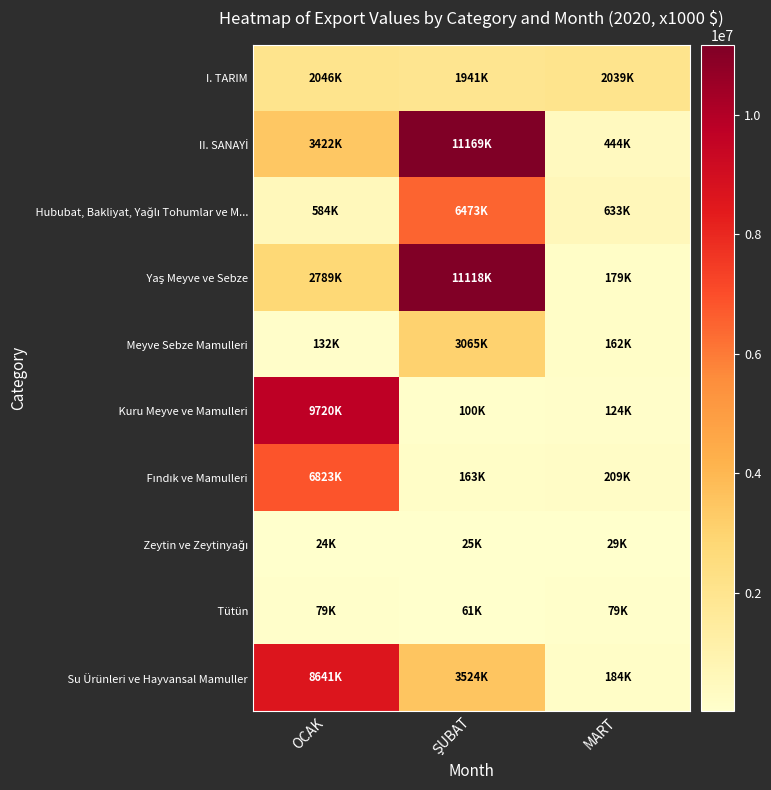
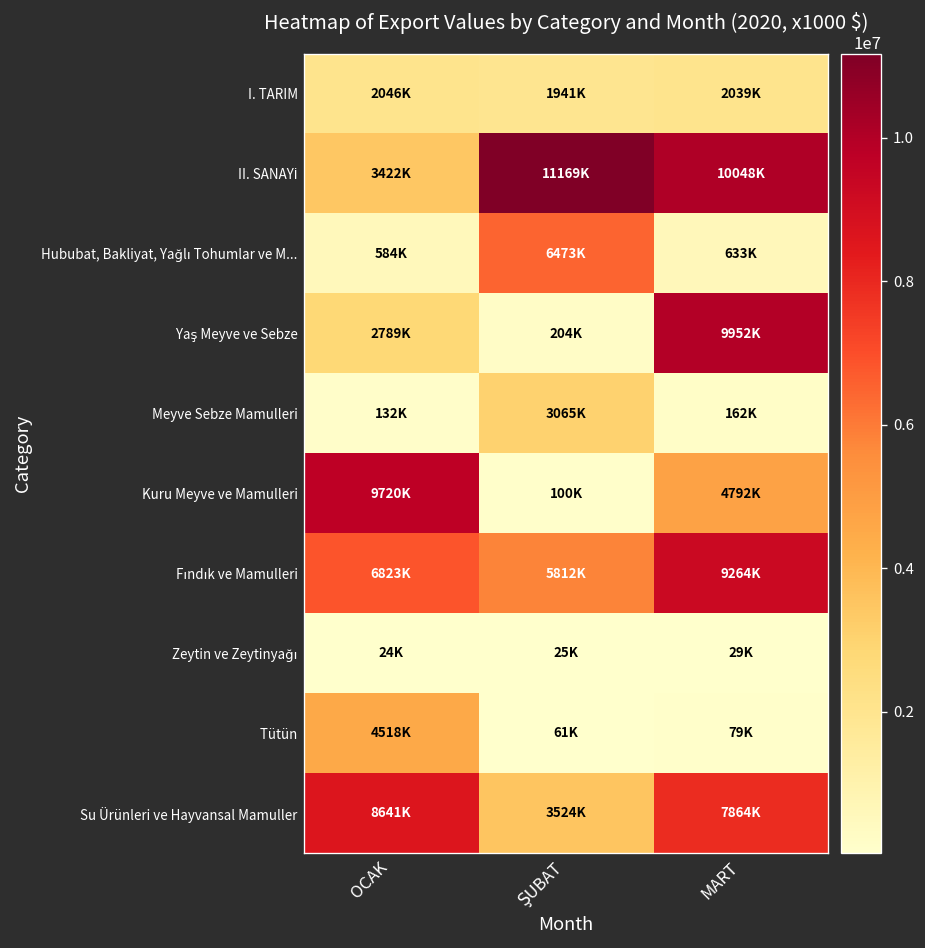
  {
    "I. TARIM": {
      "OCAK": "2046K",
      "ŞUBAT": "1941K",
      "MART": "2039K"
    },
    "II. SANAYİ": {
      "OCAK": "3422K",
      "ŞUBAT": "11169K",
-     "MART": "444K"
+     "MART": "10048K"
    },
    "Hububat, Bakliyat, Yağlı Tohumlar ve M...": {
      "OCAK": "584K",
      "ŞUBAT": "6473K",
      "MART": "633K"
    },
    "Yaş Meyve ve Sebze": {
      "OCAK": "2789K",
-     "ŞUBAT": "11118K",
-     "MART": "179K"
+     "ŞUBAT": "204K",
+     "MART": "9952K"
    },
    "Meyve Sebze Mamulleri": {
      "OCAK": "132K",
      "ŞUBAT": "3065K",
      "MART": "162K"
    },
    "Kuru Meyve ve Mamulleri": {
      "OCAK": "9720K",
      "ŞUBAT": "100K",
-     "MART": "124K"
+     "MART": "4792K"
    },
    "Fındık ve Mamulleri": {
      "OCAK": "6823K",
-     "ŞUBAT": "163K",
-     "MART": "209K"
+     "ŞUBAT": "5812K",
+     "MART": "9264K"
    },
    "Zeytin ve Zeytinyağı": {
      "OCAK": "24K",
      "ŞUBAT": "25K",
      "MART": "29K"
    },
    "Tütün": {
-     "OCAK": "79K",
+     "OCAK": "4518K",
      "ŞUBAT": "61K",
      "MART": "79K"
    },
    "Su Ürünleri ve Hayvansal Mamuller": {
      "OCAK": "8641K",
      "ŞUBAT": "3524K",
-     "MART": "184K"
+     "MART": "7864K"
    }
  }
